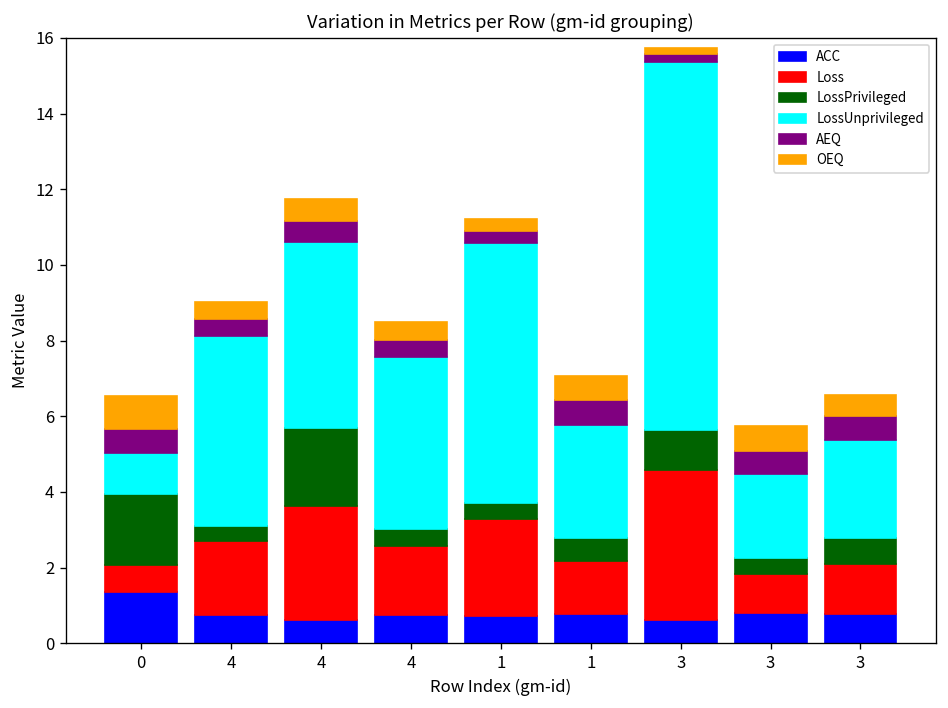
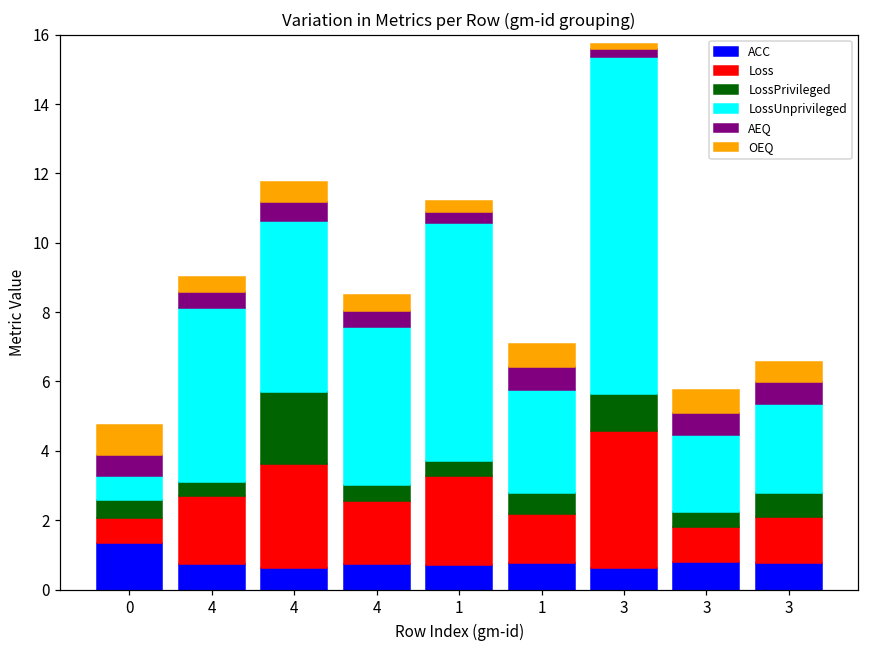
  {
    "ACC": {
      "0": 1.3
    },
    "Loss": {
      "0": 0.7
    },
    "LossPrivileged": {
-     "0": 1.9
+     "0": 0.5
    },
    "LossUnprivileged": {
-     "0": 1.1
+     "0": 0.7
    },
    "AEQ": {
      "0": 0.6
    },
    "OEQ": {
      "0": 0.9
    }
  }
